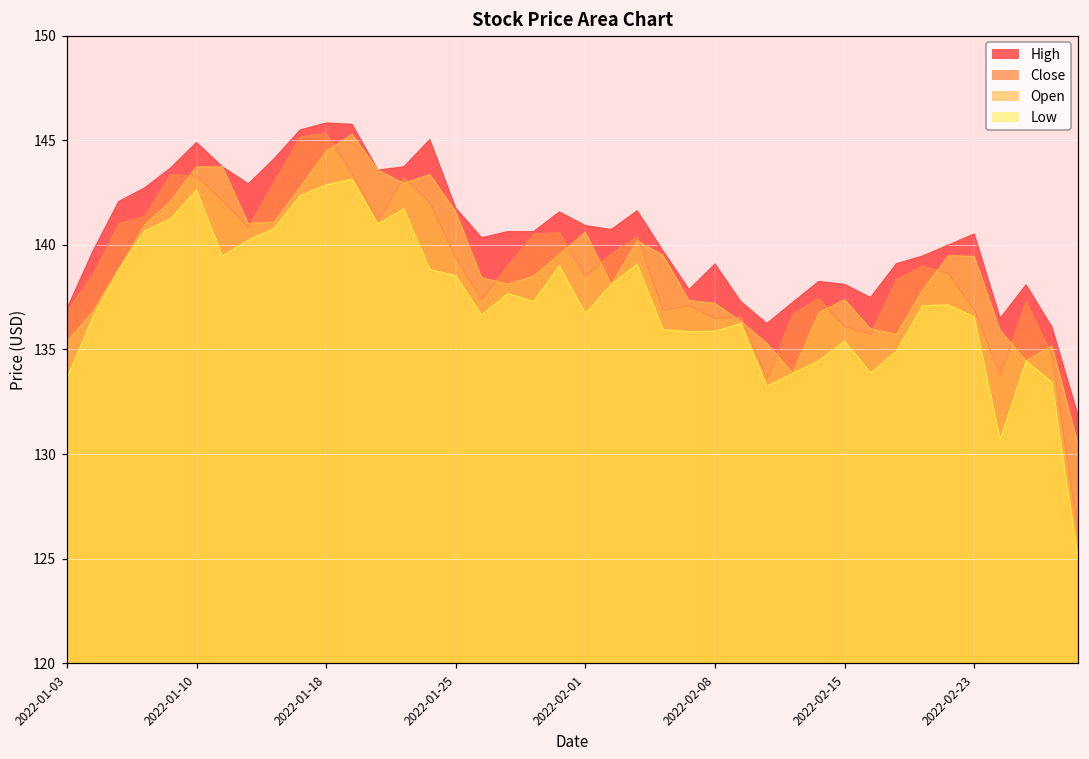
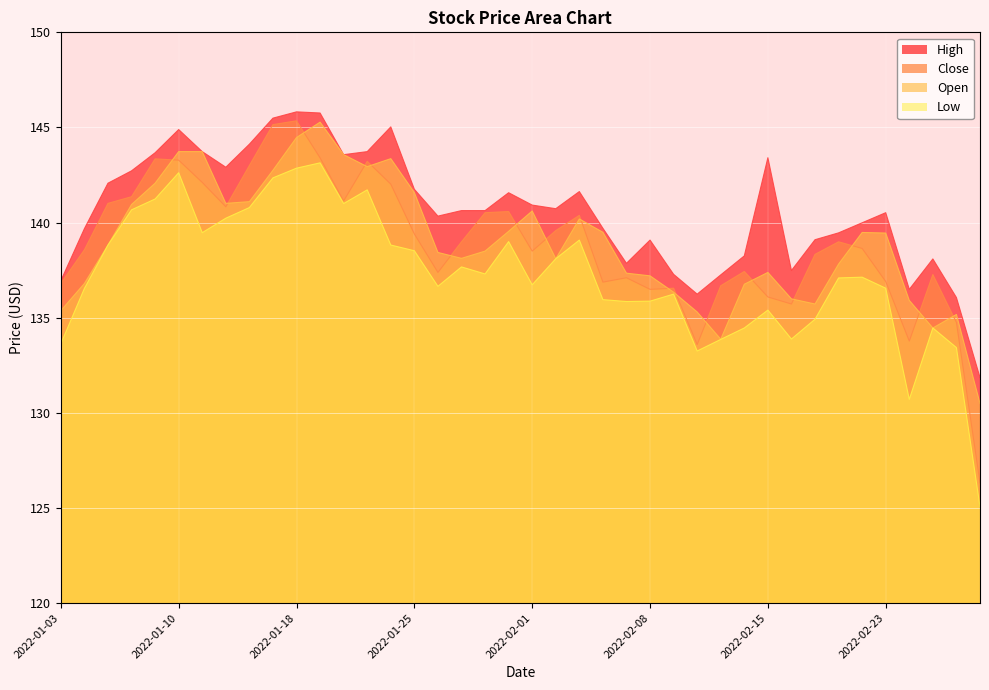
  {
    "High": {
      "2022-01-03": 136.9,
      "2022-01-10": 144.9,
      "2022-01-18": 145.8,
      "2022-01-25": 141.8,
      "2022-02-01": 140.9,
      "2022-02-08": 139.1,
-     "2022-02-15": 138.1,
+     "2022-02-15": 143.4,
      "2022-02-23": 140.5
    }
  }
